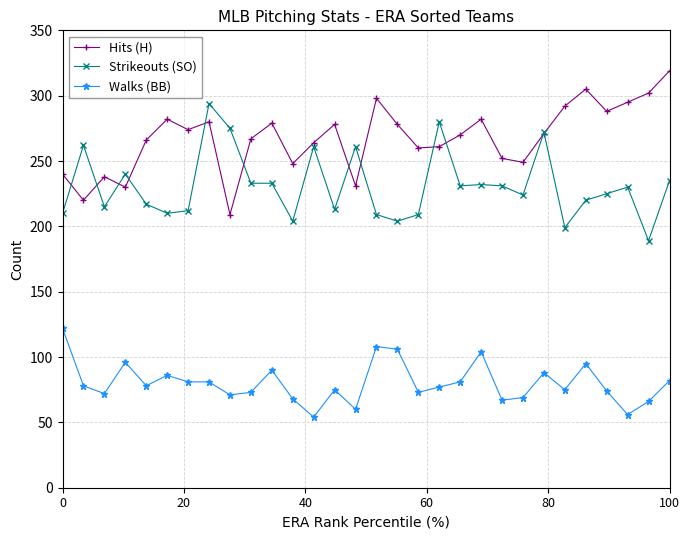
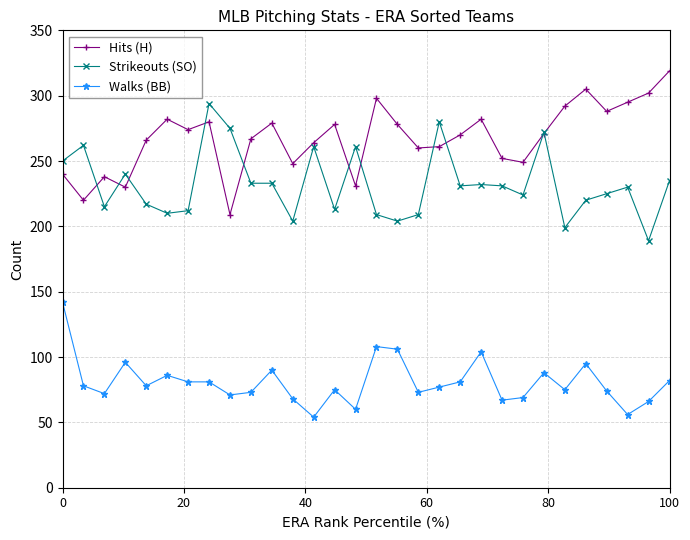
  {
    "Hits (H)": {
      "0": 240,
      "100": 319
    },
    "Strikeouts (SO)": {
-     "0": 210,
+     "0": 250,
      "100": 235
    },
    "Walks (BB)": {
-     "0": 122,
+     "0": 142,
      "100": 82
    }
  }
